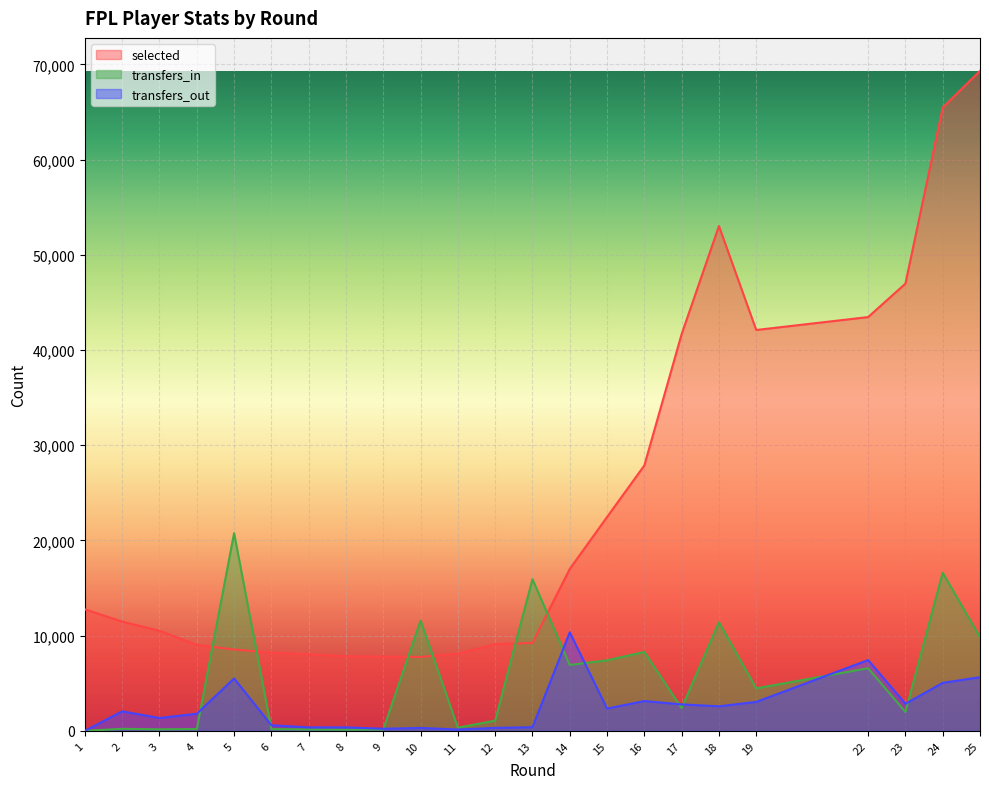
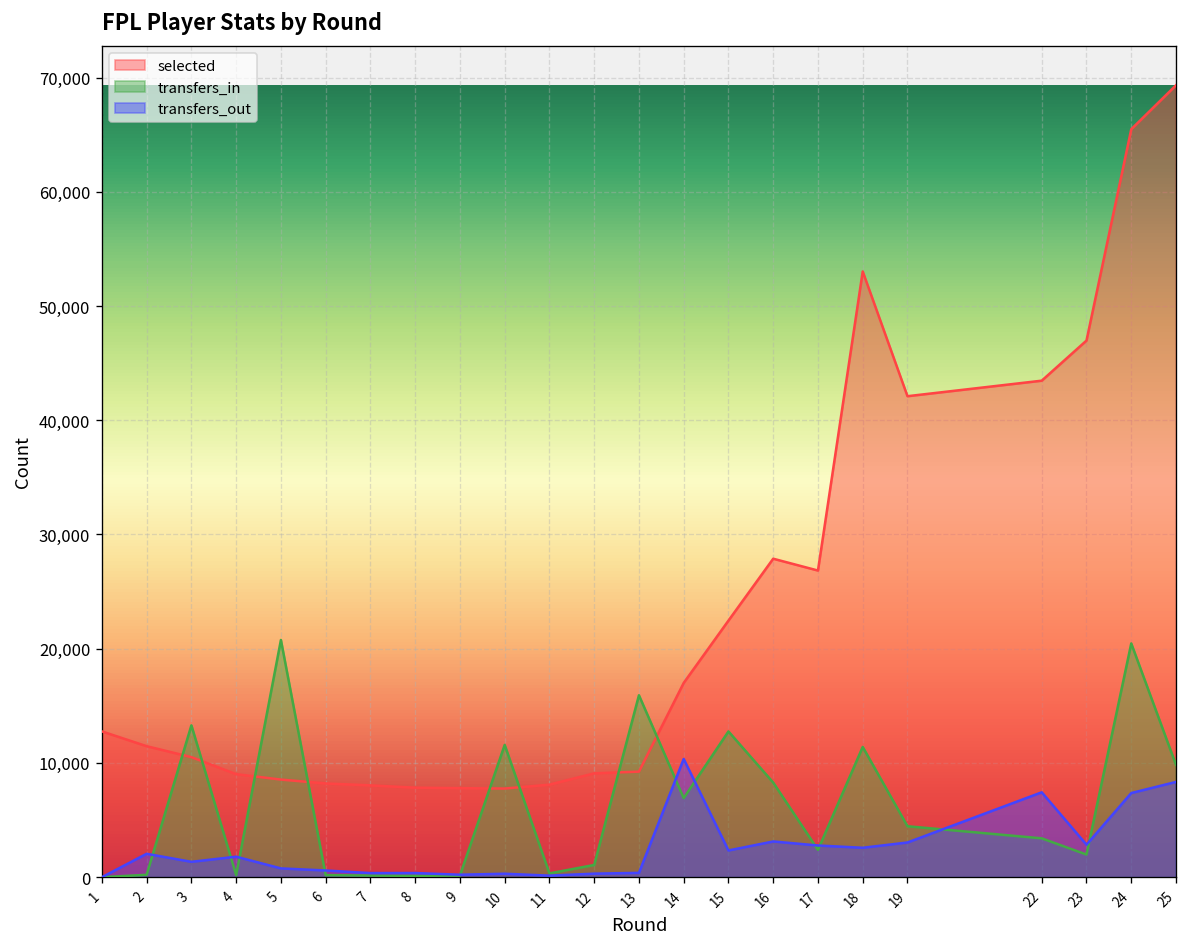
  {
    "selected": {
      "1": "13,000",
      "2": "11,000",
      "3": "11,000",
      "4": "9,000",
      "5": "9,000",
      "6": "8,000",
      "7": "8,000",
      "8": "8,000",
      "9": "8,000",
      "10": "8,000",
      "11": "8,000",
      "12": "9,000",
      "13": "9,000",
      "14": "17,000",
      "15": "22,000",
      "16": "28,000",
-     "17": "42,000",
+     "17": "27,000",
      "18": "53,000",
      "19": "42,000",
      "22": "43,000",
      "23": "47,000",
      "24": "65,000",
      "25": "69,000"
    },
    "transfers_in": {
      "2": "0",
-     "3": "0",
+     "3": "13,000",
      "4": "0",
      "5": "21,000",
      "6": "0",
      "10": "12,000",
      "12": "1,000",
      "13": "16,000",
      "14": "7,000",
-     "15": "7,000",
+     "15": "13,000",
      "16": "8,000",
      "17": "2,000",
      "18": "11,000",
      "19": "4,000",
-     "22": "7,000",
+     "22": "3,000",
      "23": "2,000",
-     "24": "17,000",
+     "24": "20,000",
      "25": "10,000"
    },
    "transfers_out": {
      "2": "2,000",
      "3": "1,000",
      "4": "2,000",
-     "5": "6,000",
+     "5": "1,000",
      "6": "1,000",
      "10": "0",
      "12": "0",
      "13": "0",
      "14": "10,000",
      "15": "2,000",
      "16": "3,000",
      "17": "3,000",
      "18": "3,000",
      "19": "3,000",
      "22": "7,000",
      "23": "3,000",
-     "24": "5,000",
-     "25": "6,000"
+     "24": "7,000",
+     "25": "8,000"
    }
  }
